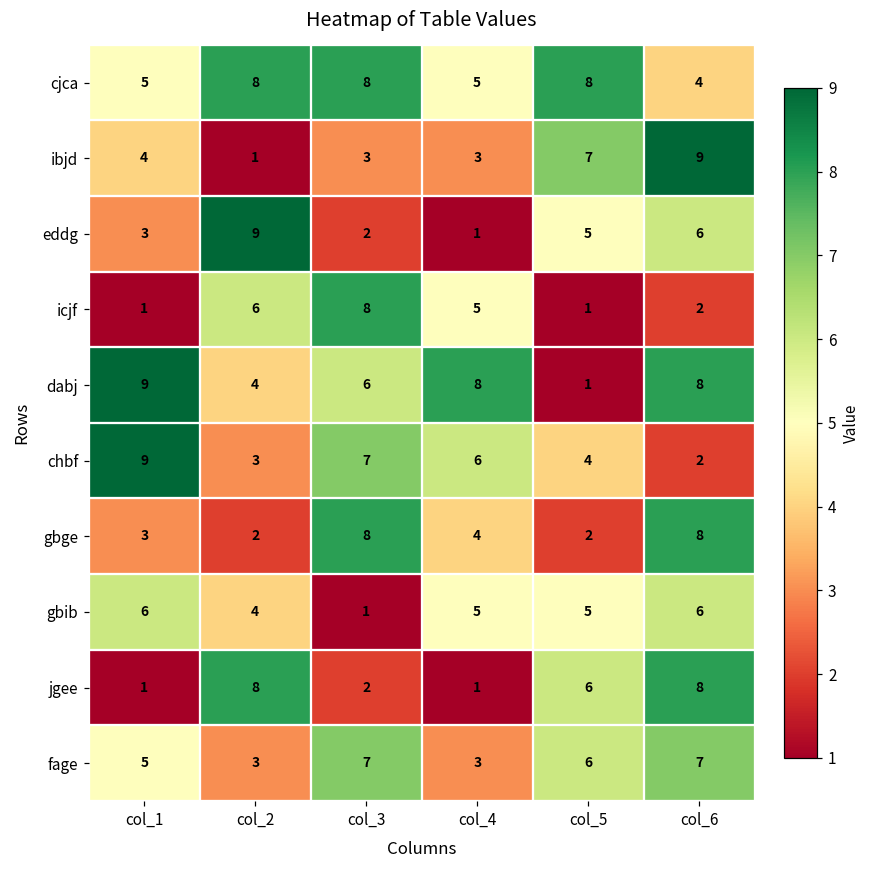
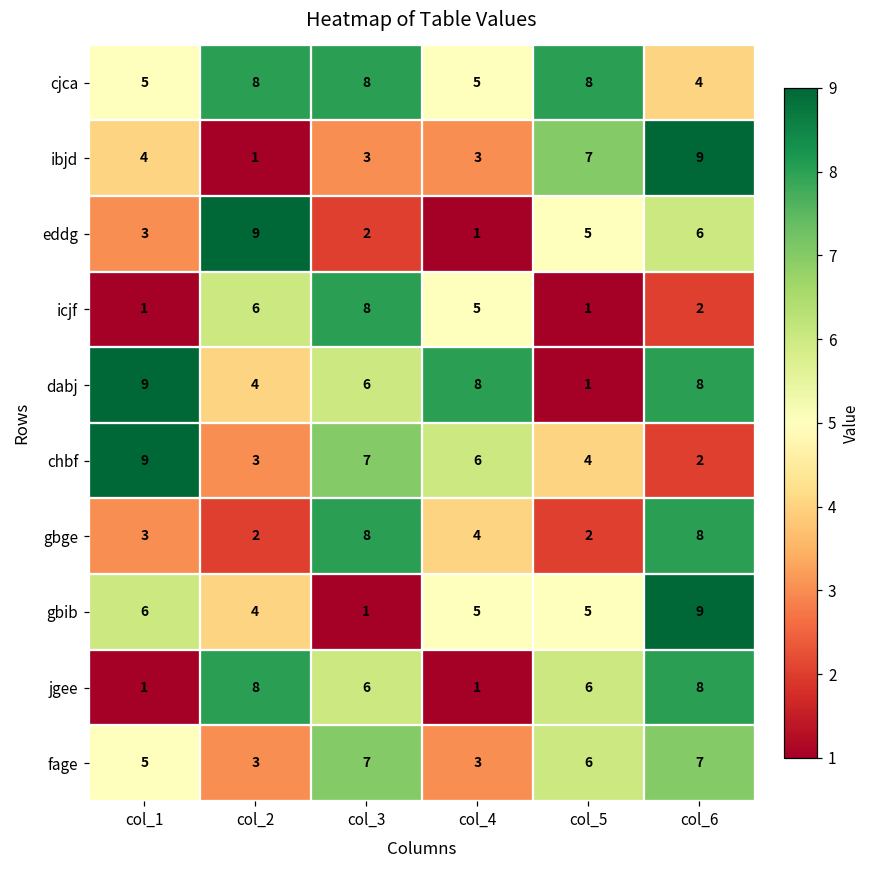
  {
    "cjca": {
      "col_1": 5,
      "col_2": 8,
      "col_3": 8,
      "col_4": 5,
      "col_5": 8,
      "col_6": 4
    },
    "ibjd": {
      "col_1": 4,
      "col_2": 1,
      "col_3": 3,
      "col_4": 3,
      "col_5": 7,
      "col_6": 9
    },
    "eddg": {
      "col_1": 3,
      "col_2": 9,
      "col_3": 2,
      "col_4": 1,
      "col_5": 5,
      "col_6": 6
    },
    "icjf": {
      "col_1": 1,
      "col_2": 6,
      "col_3": 8,
      "col_4": 5,
      "col_5": 1,
      "col_6": 2
    },
    "dabj": {
      "col_1": 9,
      "col_2": 4,
      "col_3": 6,
      "col_4": 8,
      "col_5": 1,
      "col_6": 8
    },
    "chbf": {
      "col_1": 9,
      "col_2": 3,
      "col_3": 7,
      "col_4": 6,
      "col_5": 4,
      "col_6": 2
    },
    "gbge": {
      "col_1": 3,
      "col_2": 2,
      "col_3": 8,
      "col_4": 4,
      "col_5": 2,
      "col_6": 8
    },
    "gbib": {
      "col_1": 6,
      "col_2": 4,
      "col_3": 1,
      "col_4": 5,
      "col_5": 5,
-     "col_6": 6
+     "col_6": 9
    },
    "jgee": {
      "col_1": 1,
      "col_2": 8,
-     "col_3": 2,
+     "col_3": 6,
      "col_4": 1,
      "col_5": 6,
      "col_6": 8
    },
    "fage": {
      "col_1": 5,
      "col_2": 3,
      "col_3": 7,
      "col_4": 3,
      "col_5": 6,
      "col_6": 7
    }
  }
